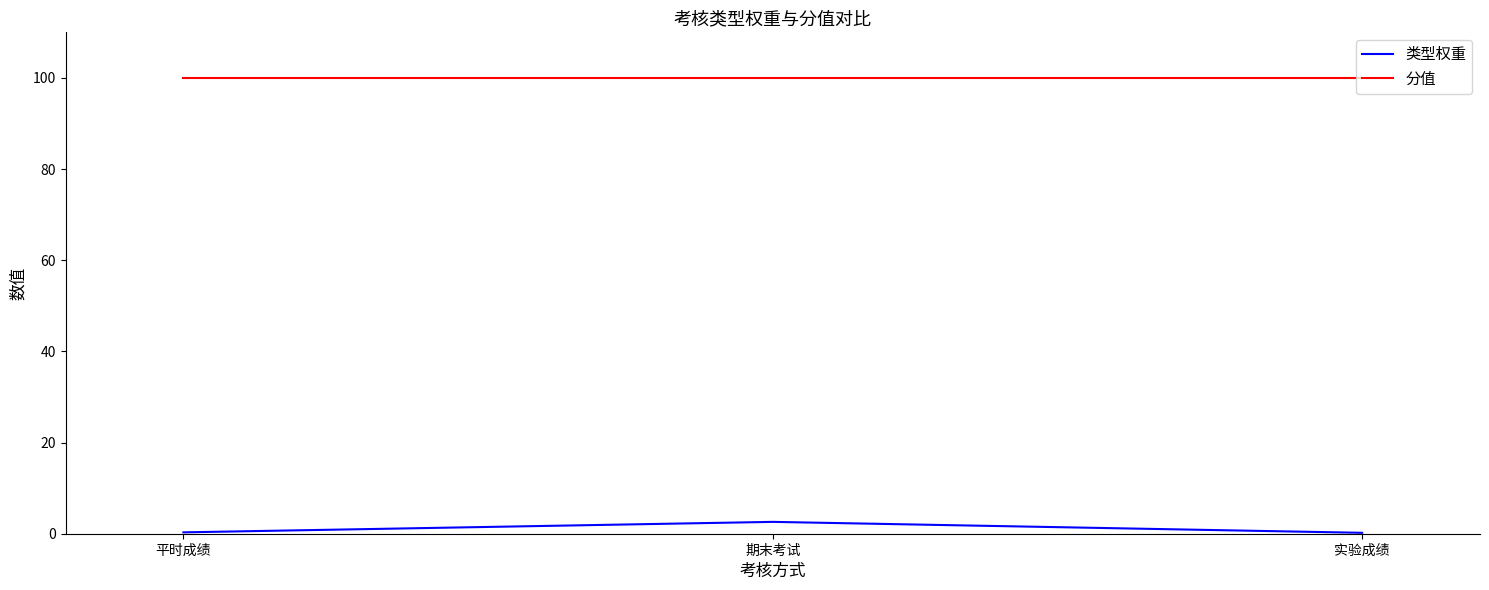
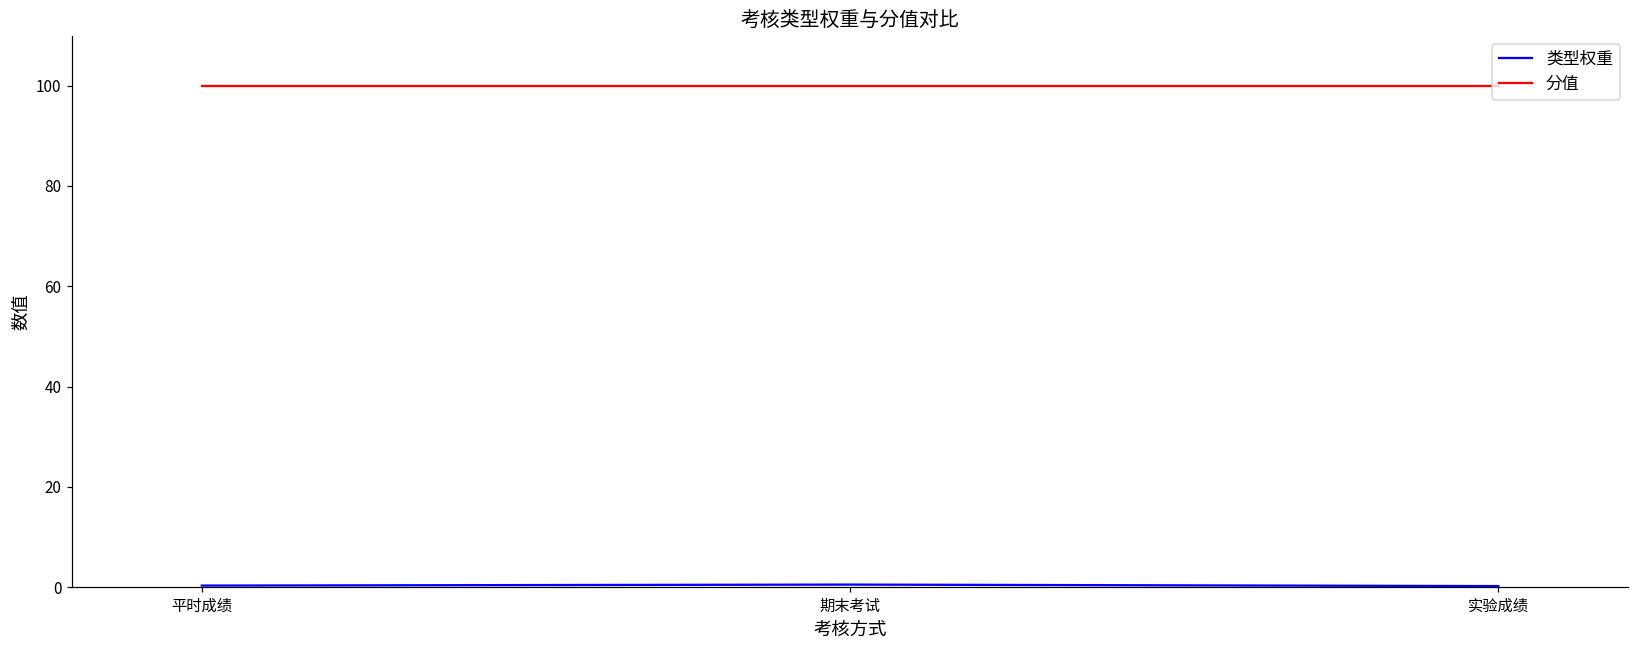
  {
    "类型权重": {
      "平时成绩": 0,
-     "期末考试": 3,
+     "期末考试": 1,
      "实验成绩": 0
    },
    "分值": {
      "平时成绩": 100,
      "期末考试": 100
    }
  }
